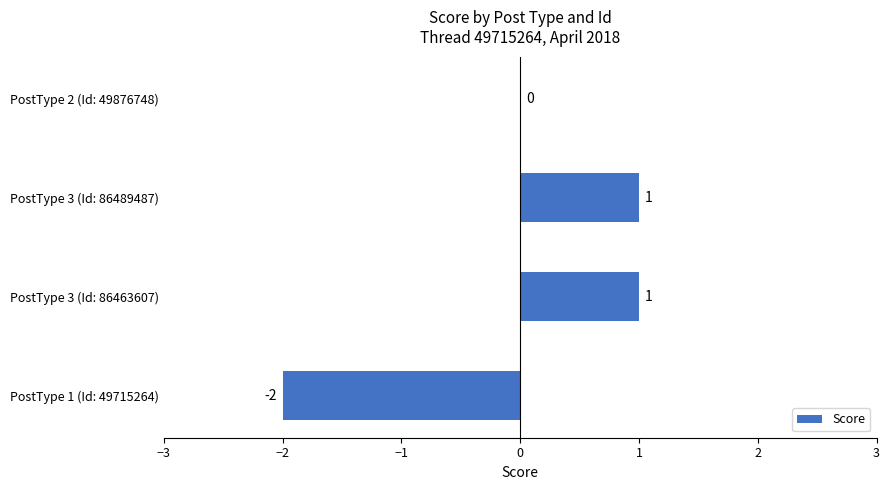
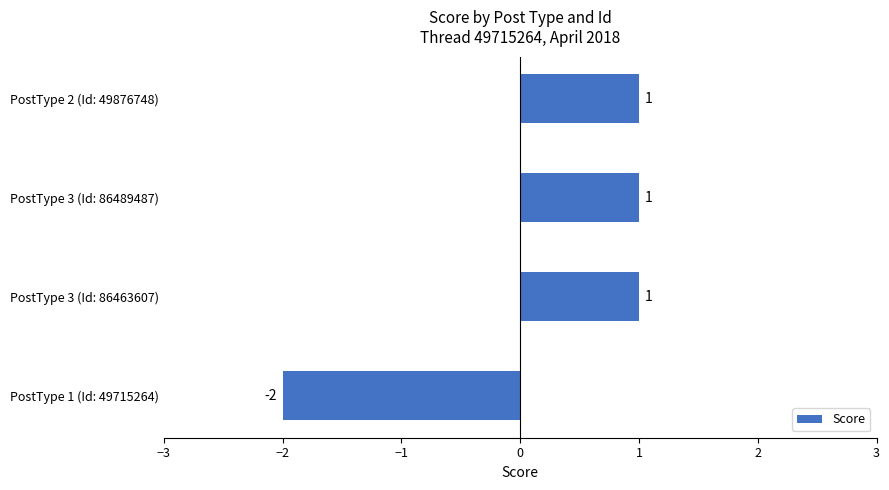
  {
-   "PostType 2 (Id: 49876748)": 0,
+   "PostType 2 (Id: 49876748)": 1,
    "PostType 3 (Id: 86489487)": 1,
    "PostType 3 (Id: 86463607)": 1,
    "PostType 1 (Id: 49715264)": -2
  }
